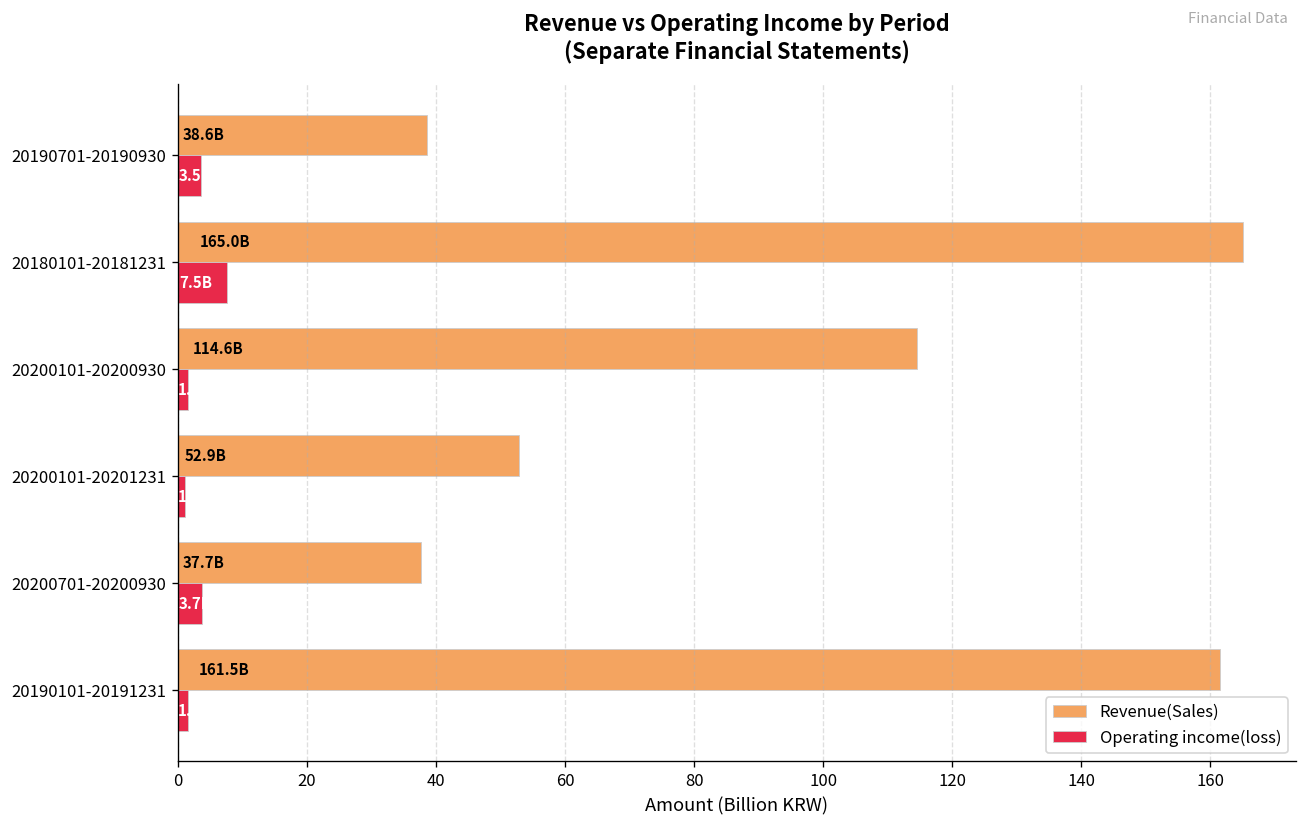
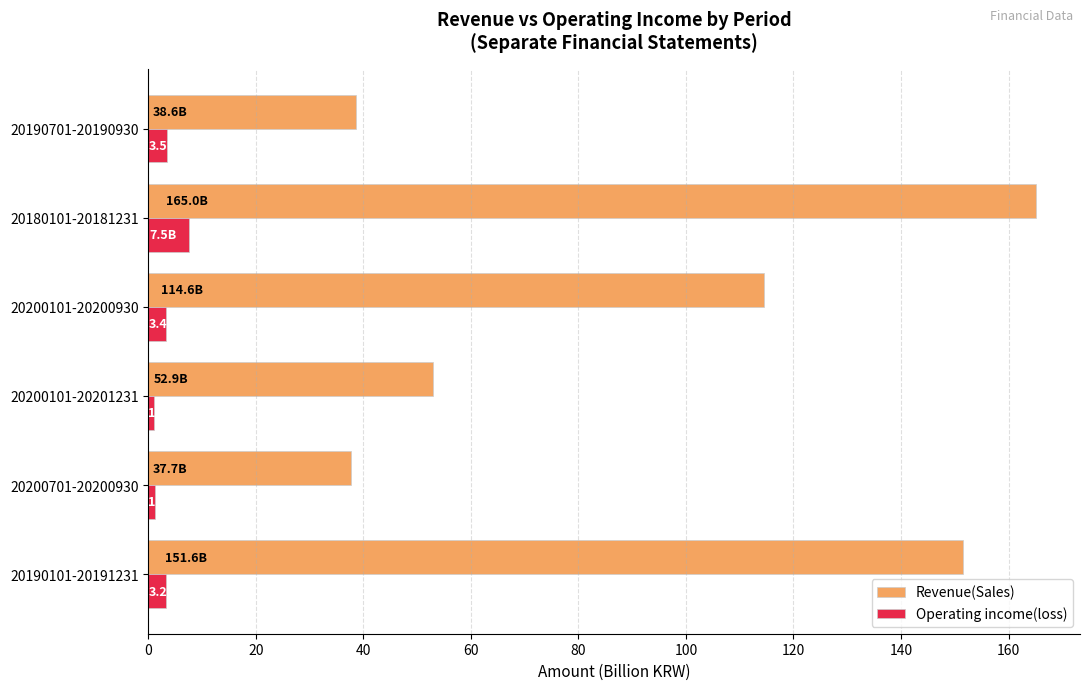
  {
    "Revenue(Sales)": {
      "20190701-20190930": "38.6B",
      "20180101-20181231": "165.0B",
      "20200101-20200930": "114.6B",
      "20200101-20201231": "52.9B",
      "20200701-20200930": "37.7B",
-     "20190101-20191231": "161.5B"
+     "20190101-20191231": "151.6B"
    },
    "Operating income(loss)": {
-     "20200101-20200930": "2",
+     "20200101-20200930": "3",
      "20200101-20201231": "1",
-     "20200701-20200930": "4",
-     "20190101-20191231": "2"
+     "20200701-20200930": "1",
+     "20190101-20191231": "3"
    }
  }
